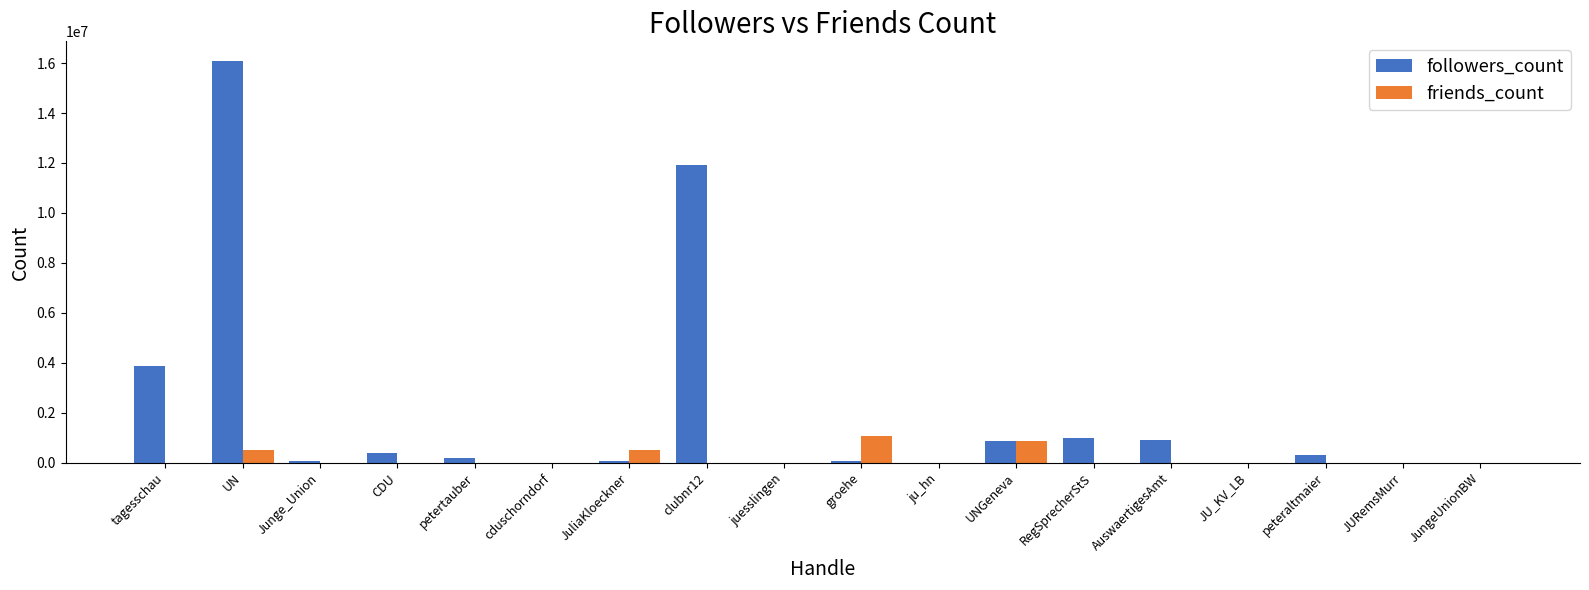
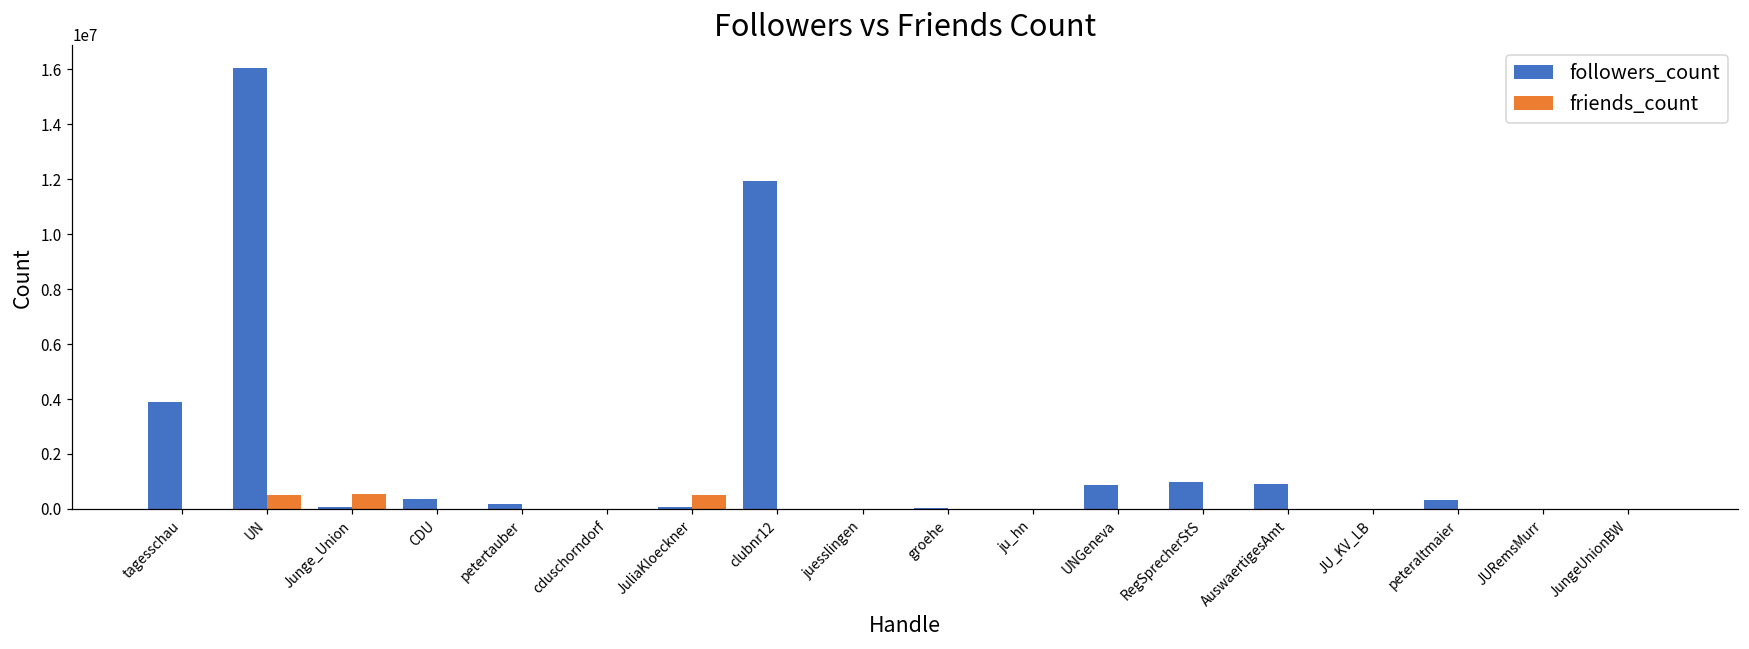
  {
    "followers_count": {
      "tagesschau": 3900000,
      "UN": 16100000,
      "CDU": 400000,
      "petertauber": 200000,
      "clubnr12": 11900000,
      "UNGeneva": 900000,
      "RegSprecherStS": 1000000,
      "AuswaertigesAmt": 900000,
      "peteraltmaier": 300000
    },
    "friends_count": {
      "UN": 500000,
-     "Junge_Union": 0,
+     "Junge_Union": 600000,
      "JuliaKloeckner": 500000,
-     "groehe": 1100000,
-     "UNGeneva": 900000,
+     "groehe": 0,
+     "UNGeneva": 0,
      "JungeUnionBW": 0
    }
  }
